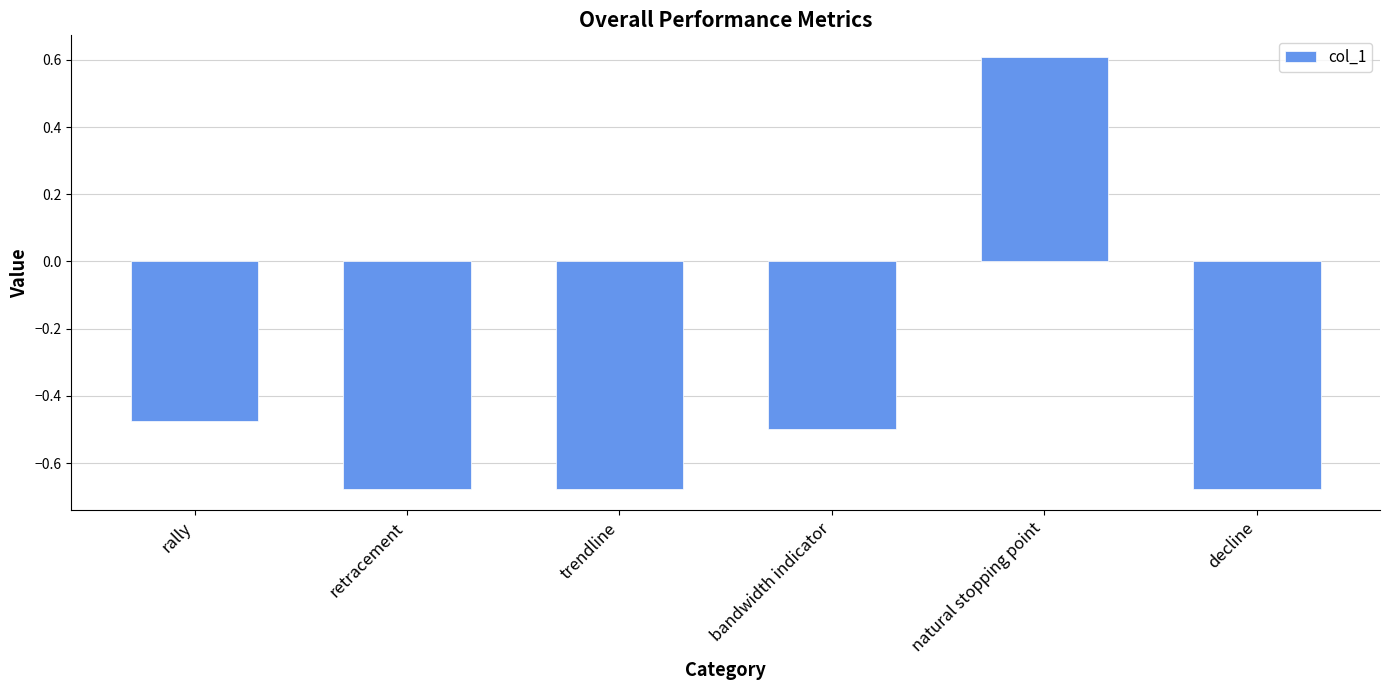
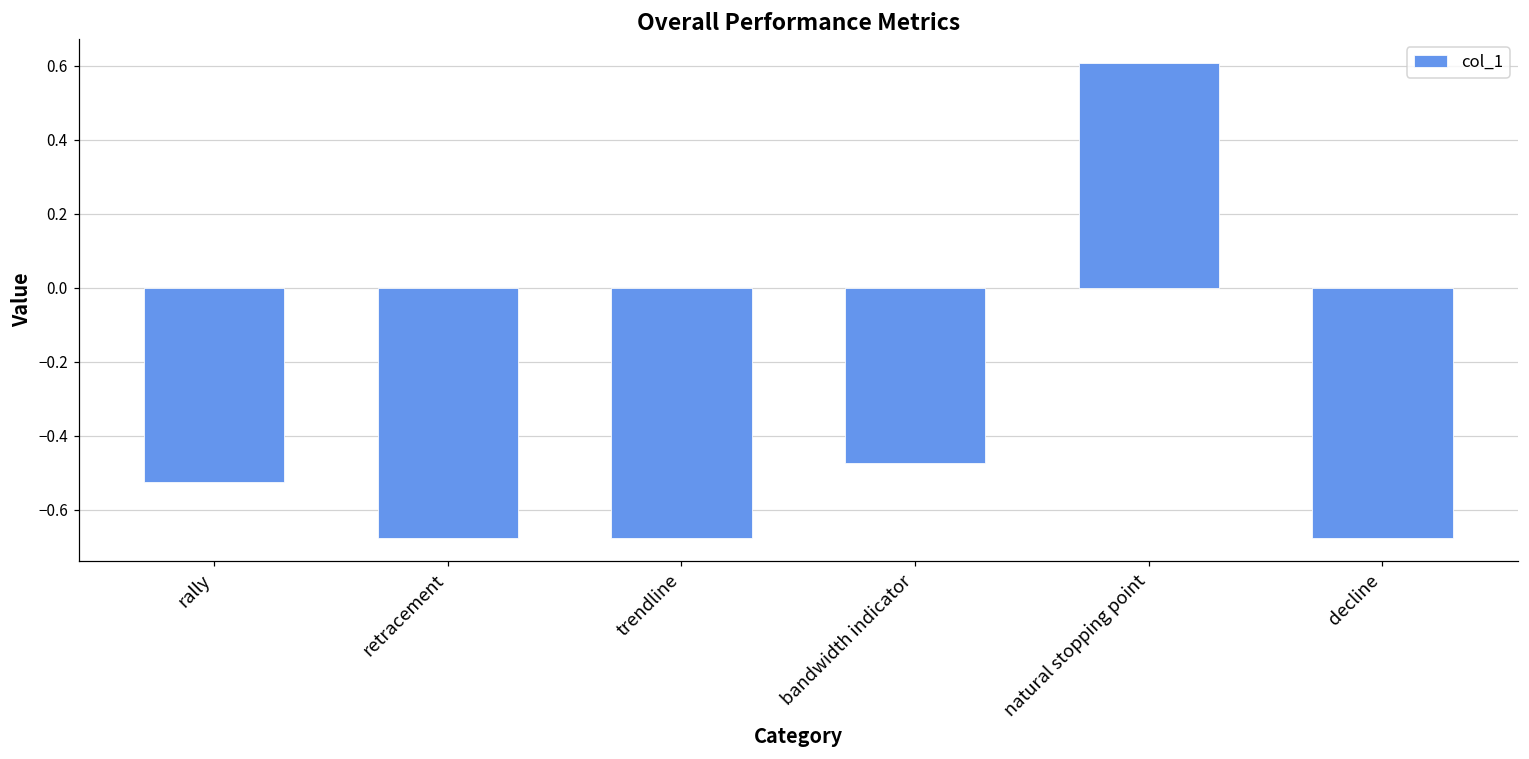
  {
-   "rally": -0.47,
+   "rally": -0.52,
    "retracement": -0.68,
    "trendline": -0.68,
-   "bandwidth indicator": -0.50,
+   "bandwidth indicator": -0.47,
    "natural stopping point": 0.61,
    "decline": -0.68
  }
